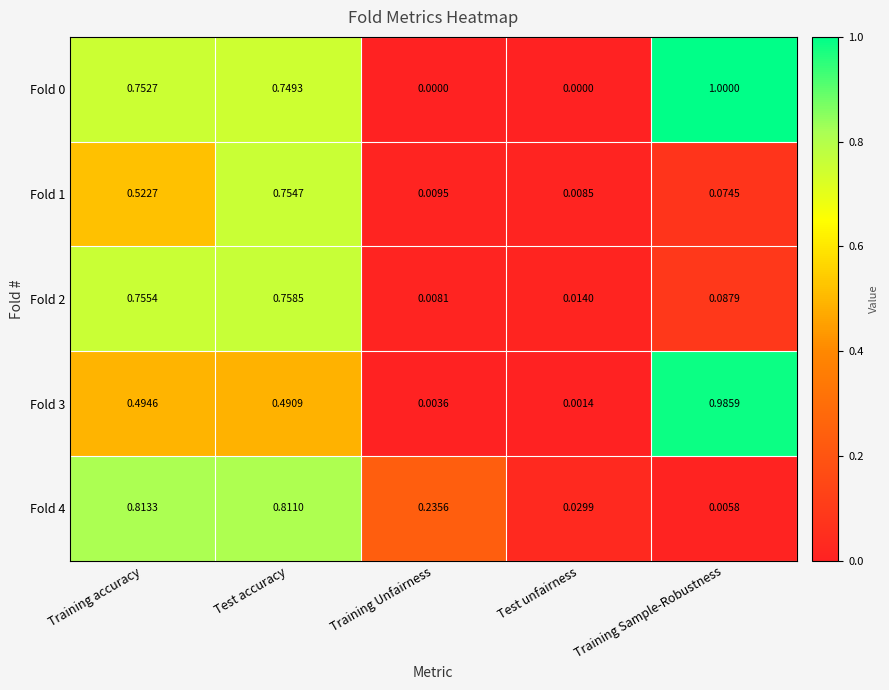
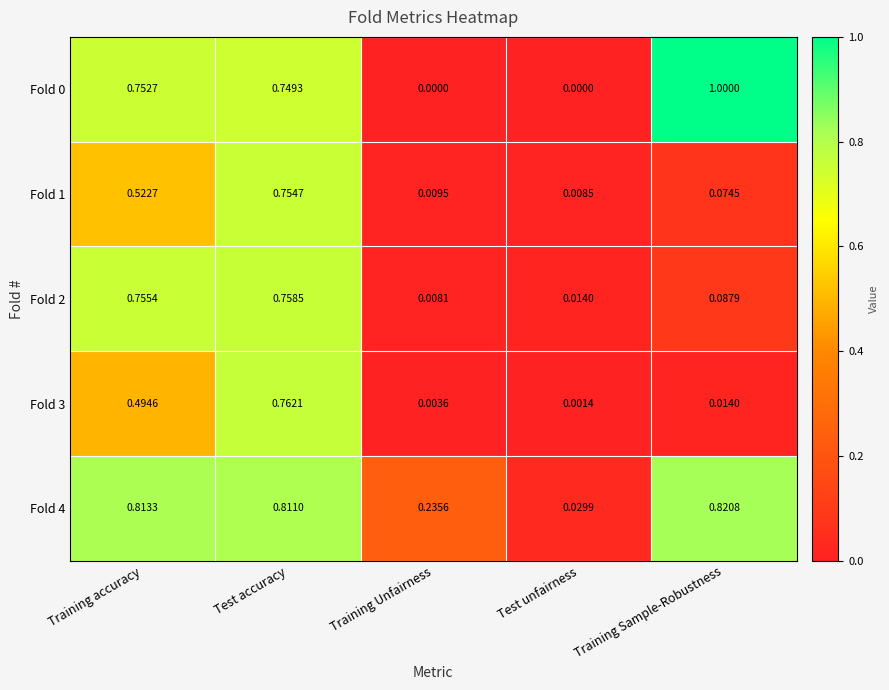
  {
    "Fold 0": {
      "Training accuracy": 0.7527,
      "Test accuracy": 0.7493,
      "Training Unfairness": 0.0000,
      "Test unfairness": 0.0000,
      "Training Sample-Robustness": 1.0000
    },
    "Fold 1": {
      "Training accuracy": 0.5227,
      "Test accuracy": 0.7547,
      "Training Unfairness": 0.0095,
      "Test unfairness": 0.0085,
      "Training Sample-Robustness": 0.0745
    },
    "Fold 2": {
      "Training accuracy": 0.7554,
      "Test accuracy": 0.7585,
      "Training Unfairness": 0.0081,
      "Test unfairness": 0.0140,
      "Training Sample-Robustness": 0.0879
    },
    "Fold 3": {
      "Training accuracy": 0.4946,
-     "Test accuracy": 0.4909,
+     "Test accuracy": 0.7621,
      "Training Unfairness": 0.0036,
      "Test unfairness": 0.0014,
-     "Training Sample-Robustness": 0.9859
+     "Training Sample-Robustness": 0.0140
    },
    "Fold 4": {
      "Training accuracy": 0.8133,
      "Test accuracy": 0.8110,
      "Training Unfairness": 0.2356,
      "Test unfairness": 0.0299,
-     "Training Sample-Robustness": 0.0058
+     "Training Sample-Robustness": 0.8208
    }
  }
